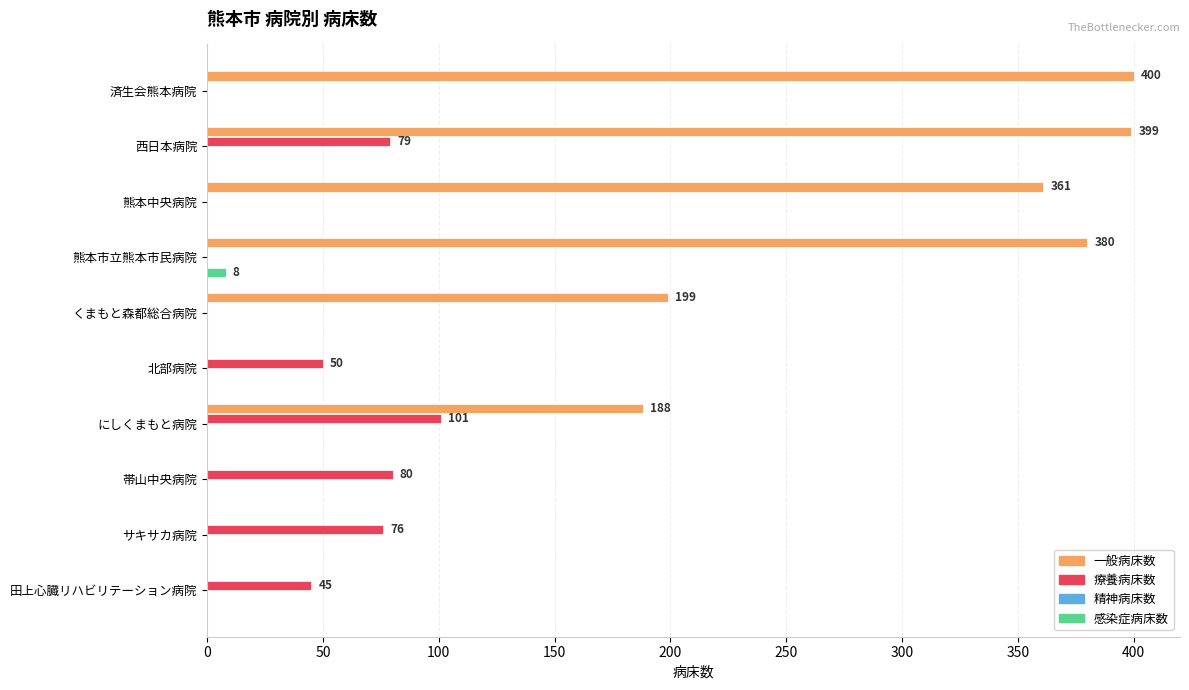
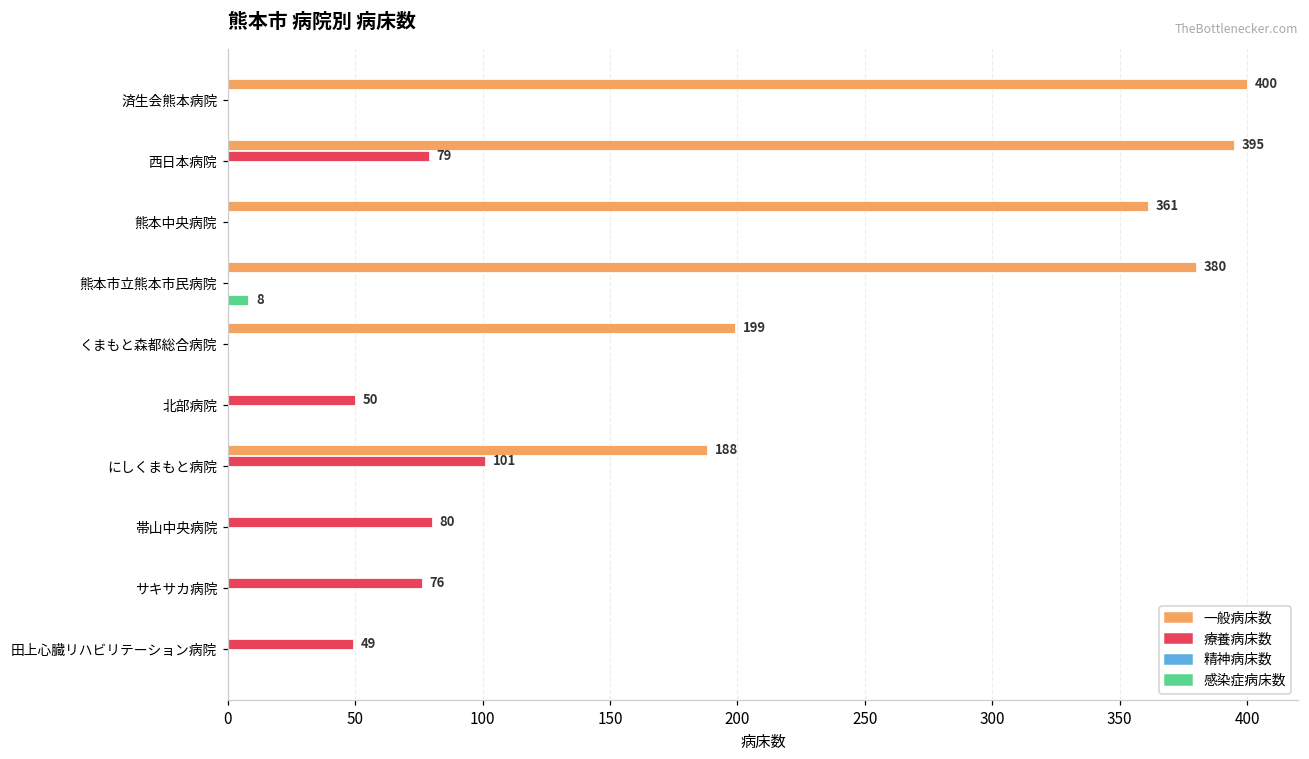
  {
    "一般病床数": {
      "済生会熊本病院": 400,
-     "西日本病院": 399,
+     "西日本病院": 395,
      "熊本中央病院": 361,
      "熊本市立熊本市民病院": 380,
      "くまもと森都総合病院": 199,
      "にしくまもと病院": 188
    },
    "療養病床数": {
      "西日本病院": 79,
      "北部病院": 50,
      "にしくまもと病院": 101,
      "帯山中央病院": 80,
      "サキサカ病院": 76,
-     "田上心臓リハビリテーション病院": 45
+     "田上心臓リハビリテーション病院": 49
    },
    "精神病床数": {
      "済生会熊本病院": 0,
      "西日本病院": 0,
      "熊本中央病院": 0,
      "熊本市立熊本市民病院": 0,
      "くまもと森都総合病院": 0,
      "北部病院": 0,
      "にしくまもと病院": 0,
      "帯山中央病院": 0,
      "サキサカ病院": 0,
      "田上心臓リハビリテーション病院": 0
    },
    "感染症病床数": {
      "熊本市立熊本市民病院": 8
    }
  }
